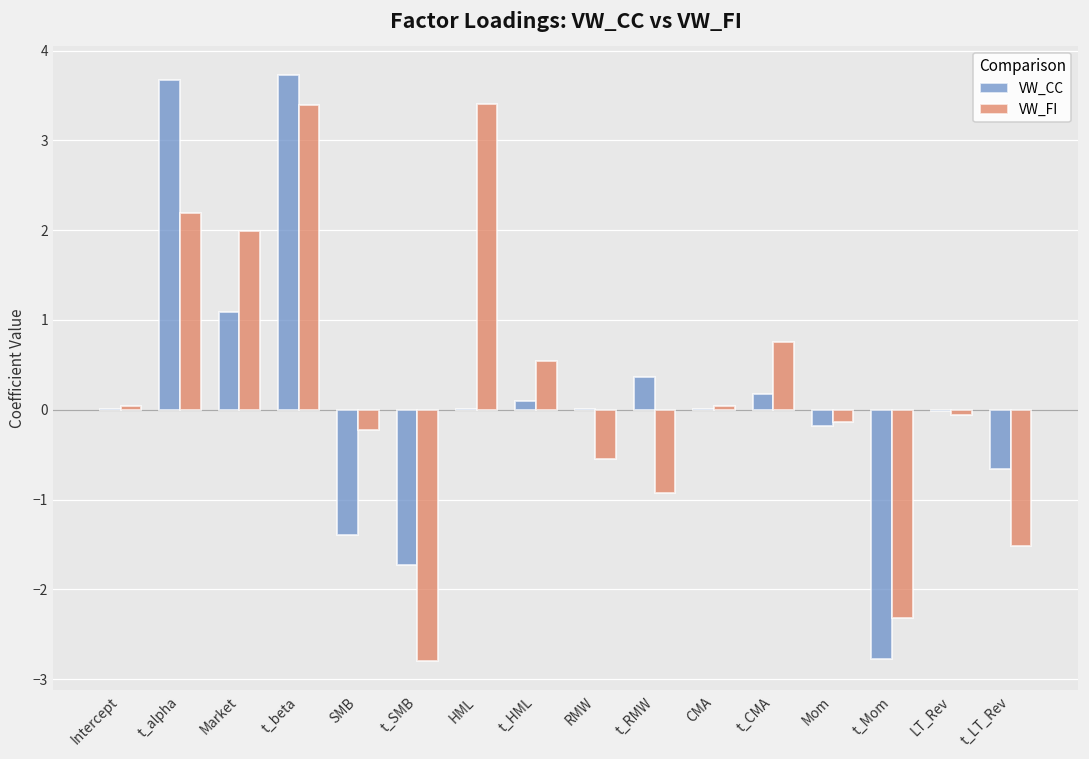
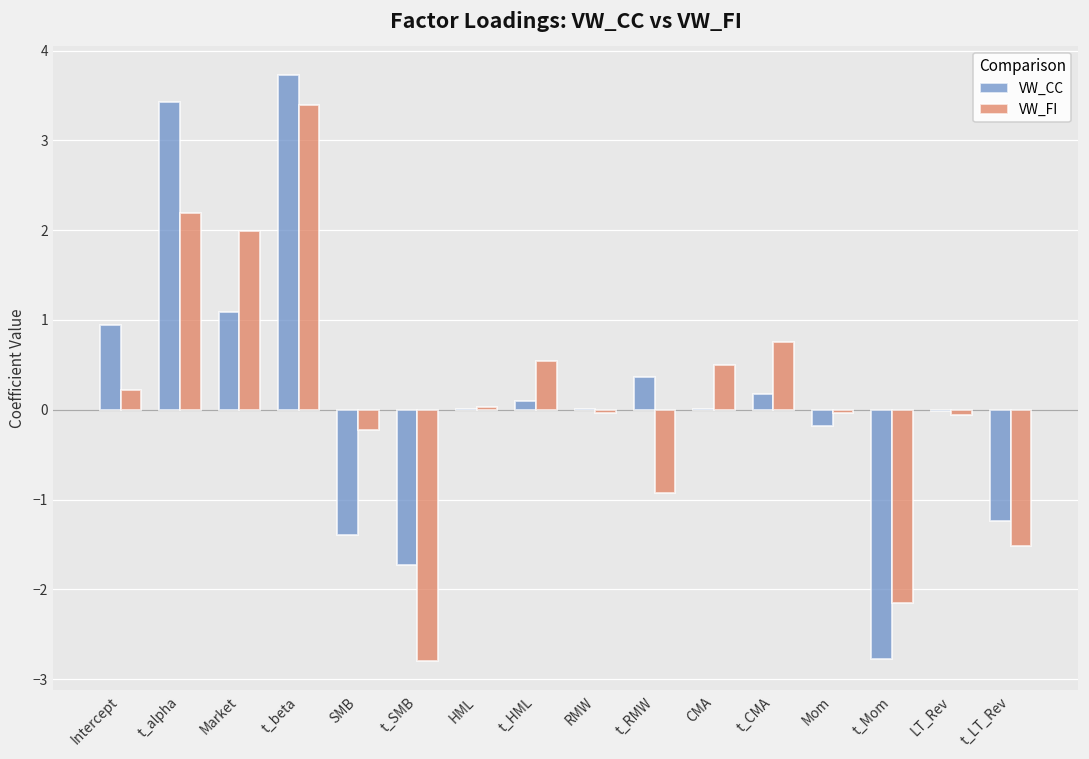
  {
    "VW_CC": {
-     "Intercept": 0.0,
-     "t_alpha": 3.7,
+     "Intercept": 0.9,
+     "t_alpha": 3.4,
      "Market": 1.1,
      "t_beta": 3.7,
      "SMB": -1.4,
      "t_SMB": -1.7,
      "t_HML": 0.1,
      "t_RMW": 0.4,
      "t_CMA": 0.2,
      "Mom": -0.2,
      "t_Mom": -2.8,
-     "t_LT_Rev": -0.7
+     "t_LT_Rev": -1.2
    },
    "VW_FI": {
-     "Intercept": 0.0,
+     "Intercept": 0.2,
      "t_alpha": 2.2,
      "Market": 2.0,
      "t_beta": 3.4,
      "SMB": -0.2,
      "t_SMB": -2.8,
-     "HML": 3.4,
+     "HML": 0.0,
      "t_HML": 0.5,
-     "RMW": -0.5,
+     "RMW": 0.0,
      "t_RMW": -0.9,
-     "CMA": 0.0,
+     "CMA": 0.5,
      "t_CMA": 0.8,
-     "Mom": -0.1,
-     "t_Mom": -2.3,
+     "Mom": 0.0,
+     "t_Mom": -2.1,
      "LT_Rev": -0.1,
      "t_LT_Rev": -1.5
    }
  }
